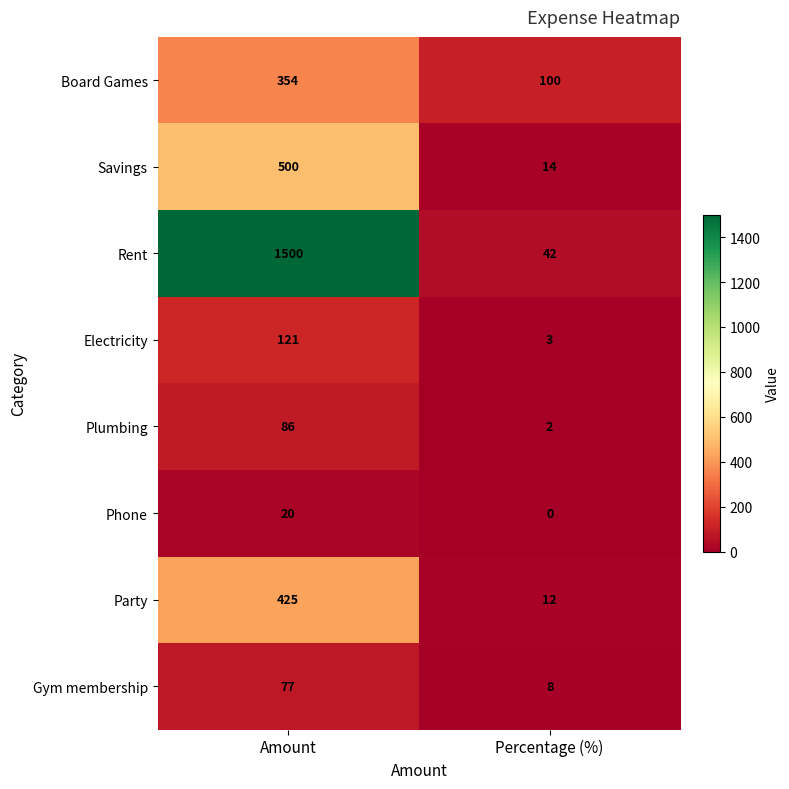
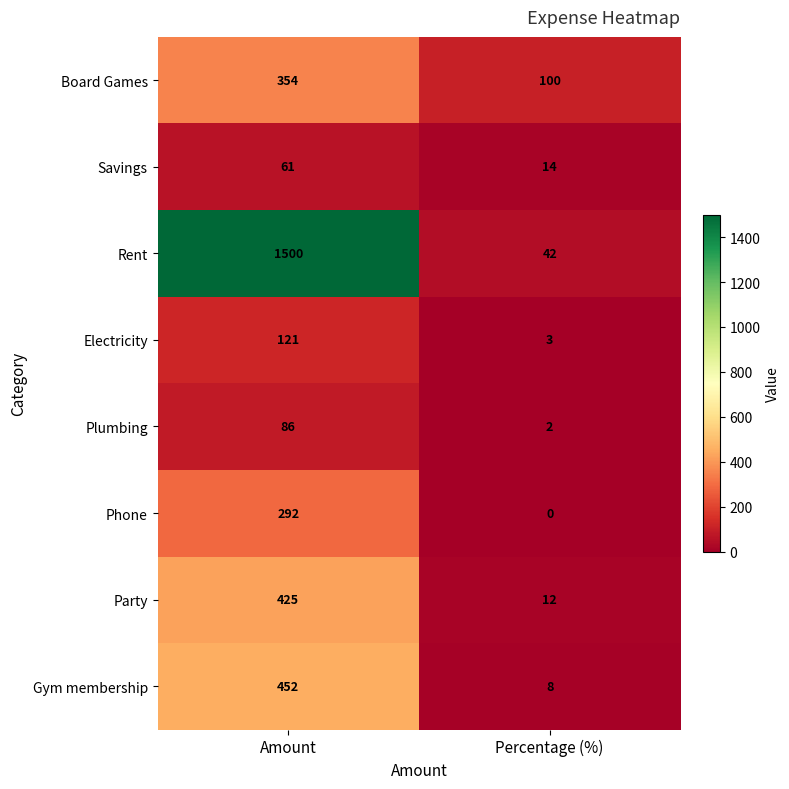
  {
    "Board Games": {
      "Amount": 354,
      "Percentage (%)": 100
    },
    "Savings": {
-     "Amount": 500,
+     "Amount": 61,
      "Percentage (%)": 14
    },
    "Rent": {
      "Amount": 1500,
      "Percentage (%)": 42
    },
    "Electricity": {
      "Amount": 121,
      "Percentage (%)": 3
    },
    "Plumbing": {
      "Amount": 86,
      "Percentage (%)": 2
    },
    "Phone": {
-     "Amount": 20,
+     "Amount": 292,
      "Percentage (%)": 0
    },
    "Party": {
      "Amount": 425,
      "Percentage (%)": 12
    },
    "Gym membership": {
-     "Amount": 77,
+     "Amount": 452,
      "Percentage (%)": 8
    }
  }
